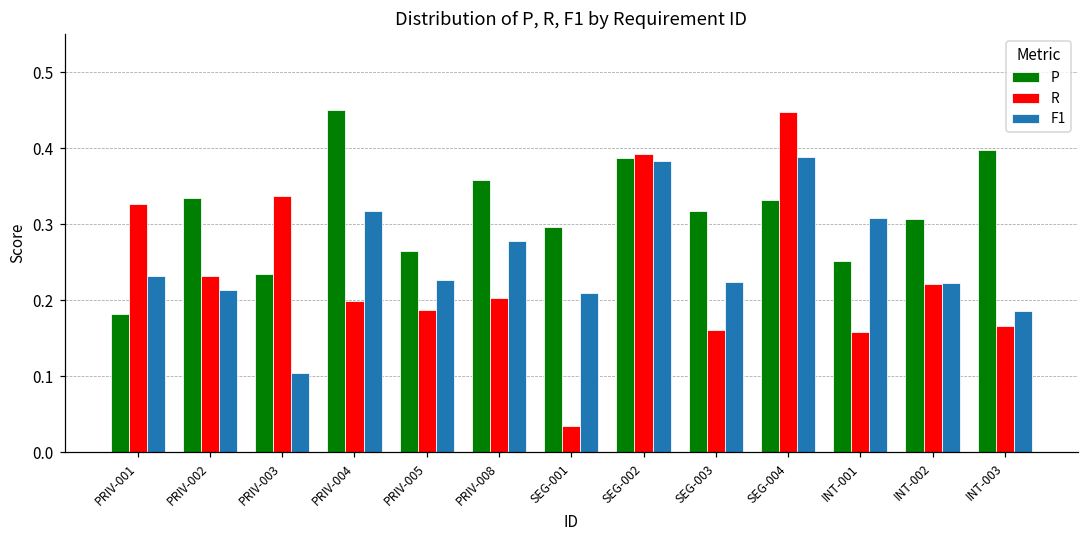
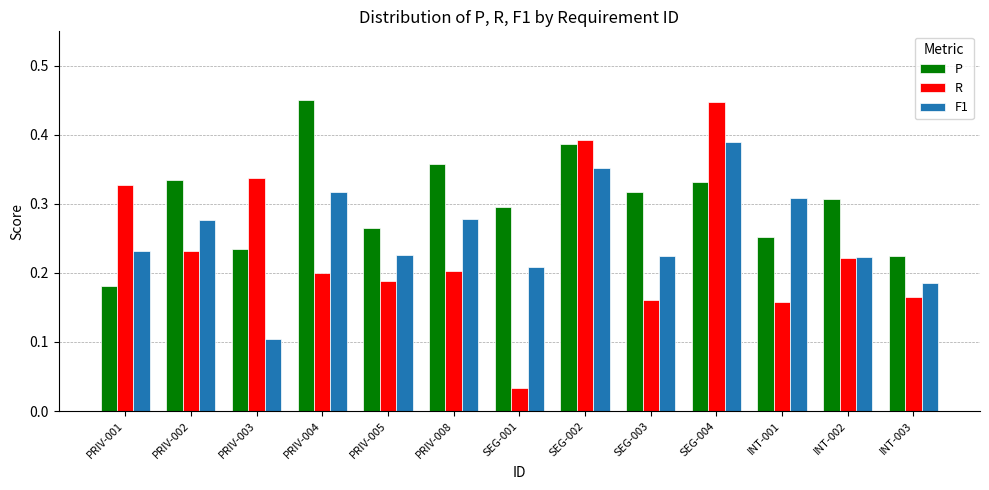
  {
    "P": {
      "PRIV-001": 0.18,
      "PRIV-002": 0.34,
      "PRIV-003": 0.23,
      "PRIV-004": 0.45,
      "PRIV-005": 0.26,
      "PRIV-008": 0.36,
      "SEG-001": 0.30,
      "SEG-002": 0.39,
      "SEG-003": 0.32,
      "SEG-004": 0.33,
      "INT-001": 0.25,
      "INT-002": 0.31,
-     "INT-003": 0.40
+     "INT-003": 0.22
    },
    "R": {
      "PRIV-001": 0.33,
      "PRIV-002": 0.23,
      "PRIV-003": 0.34,
      "PRIV-004": 0.20,
      "PRIV-005": 0.19,
      "PRIV-008": 0.20,
      "SEG-001": 0.03,
      "SEG-002": 0.39,
      "SEG-003": 0.16,
      "SEG-004": 0.45,
      "INT-001": 0.16,
      "INT-002": 0.22,
      "INT-003": 0.17
    },
    "F1": {
      "PRIV-001": 0.23,
-     "PRIV-002": 0.21,
+     "PRIV-002": 0.28,
      "PRIV-003": 0.10,
      "PRIV-004": 0.32,
      "PRIV-005": 0.23,
      "PRIV-008": 0.28,
      "SEG-001": 0.21,
-     "SEG-002": 0.38,
+     "SEG-002": 0.35,
      "SEG-003": 0.22,
      "SEG-004": 0.39,
      "INT-001": 0.31,
      "INT-002": 0.22,
      "INT-003": 0.19
    }
  }
